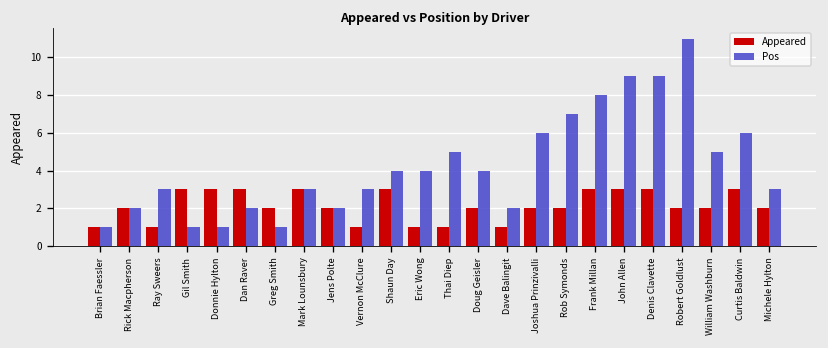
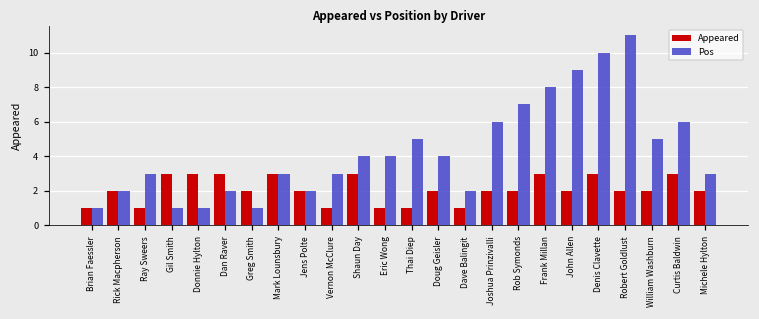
  {
    "Appeared": {
      "Brian Faessler": 1,
      "Rick Macpherson": 2,
      "Ray Sweers": 1,
      "Gil Smith": 3,
      "Donnie Hylton": 3,
      "Dan Raver": 3,
      "Greg Smith": 2,
      "Mark Lounsbury": 3,
      "Jens Polte": 2,
      "Vernon McClure": 1,
      "Shaun Day": 3,
      "Eric Wong": 1,
      "Thai Diep": 1,
      "Doug Geisler": 2,
      "Dave Balingit": 1,
      "Joshua Prinzivalli": 2,
      "Rob Symonds": 2,
      "Frank Millan": 3,
-     "John Allen": 3,
+     "John Allen": 2,
      "Denis Clavette": 3,
      "Robert Goldlust": 2,
      "William Washburn": 2,
      "Curtis Baldwin": 3,
      "Michele Hylton": 2
    },
    "Pos": {
      "Brian Faessler": 1,
      "Rick Macpherson": 2,
      "Ray Sweers": 3,
      "Gil Smith": 1,
      "Donnie Hylton": 1,
      "Dan Raver": 2,
      "Greg Smith": 1,
      "Mark Lounsbury": 3,
      "Jens Polte": 2,
      "Vernon McClure": 3,
      "Shaun Day": 4,
      "Eric Wong": 4,
      "Thai Diep": 5,
      "Doug Geisler": 4,
      "Dave Balingit": 2,
      "Joshua Prinzivalli": 6,
      "Rob Symonds": 7,
      "Frank Millan": 8,
      "John Allen": 9,
-     "Denis Clavette": 9,
+     "Denis Clavette": 10,
      "Robert Goldlust": 11,
      "William Washburn": 5,
      "Curtis Baldwin": 6,
      "Michele Hylton": 3
    }
  }
